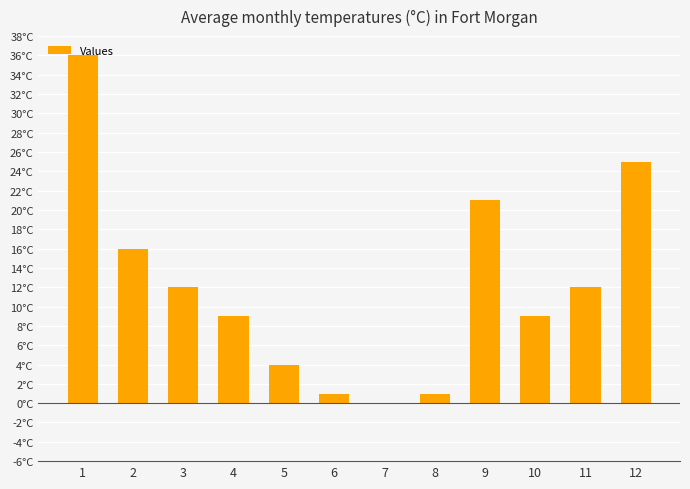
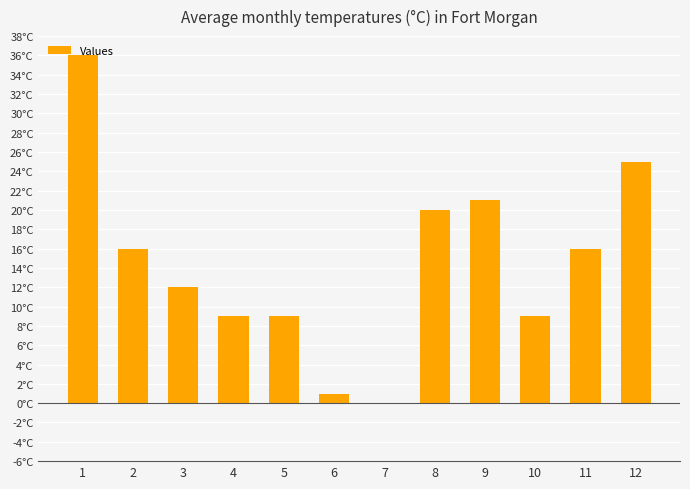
  {
    "1": "36°C",
    "2": "16°C",
    "3": "12°C",
    "4": "9°C",
-   "5": "4°C",
+   "5": "9°C",
    "6": "1°C",
    "7": "0°C",
-   "8": "1°C",
+   "8": "20°C",
    "9": "21°C",
    "10": "9°C",
-   "11": "12°C",
+   "11": "16°C",
    "12": "25°C"
  }
